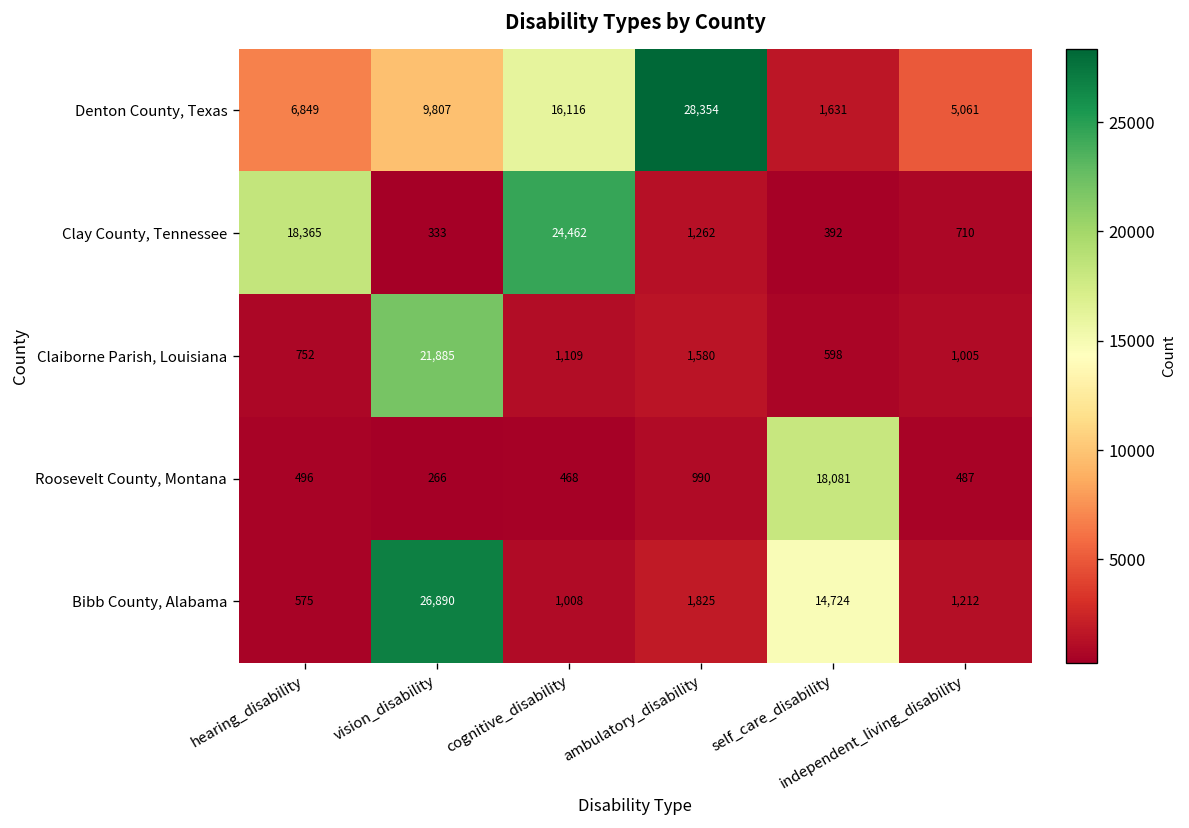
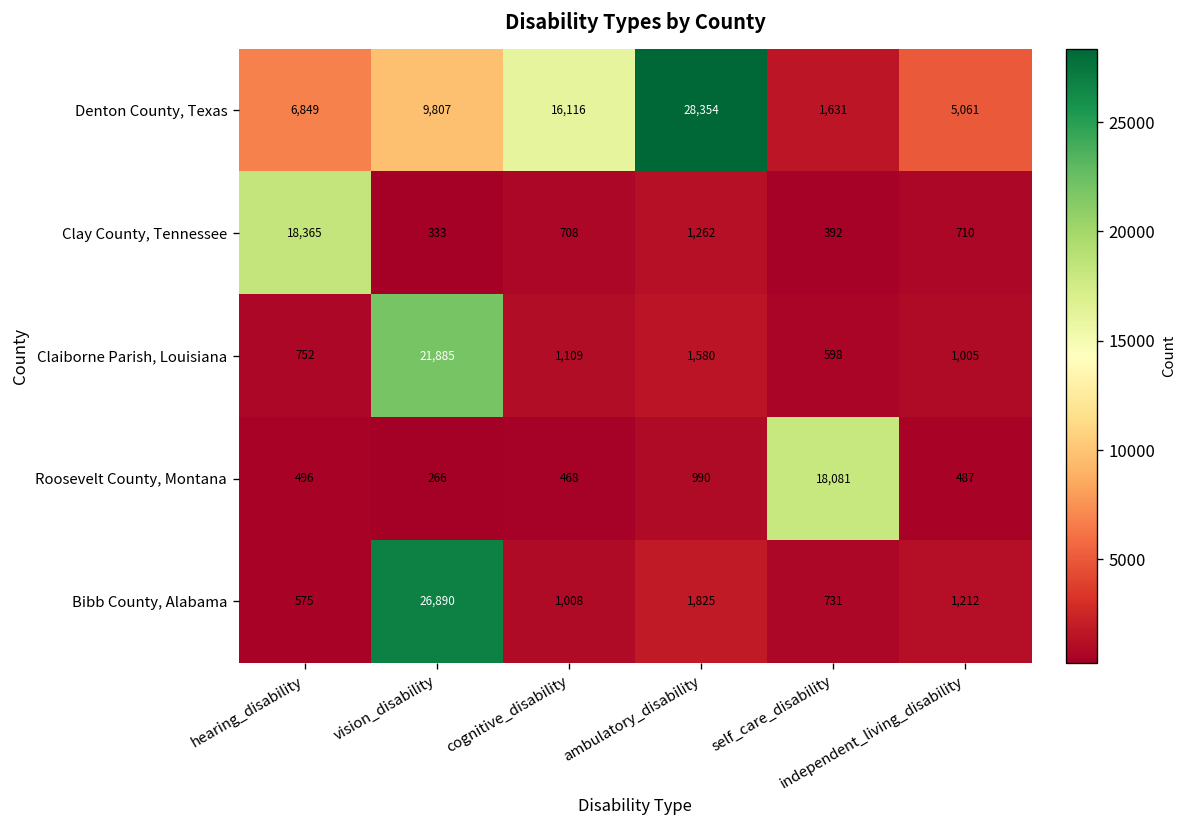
  {
    "Denton County, Texas": {
      "hearing_disability": "6,849",
      "vision_disability": "9,807",
      "cognitive_disability": "16,116",
      "ambulatory_disability": "28,354",
      "self_care_disability": "1,631",
      "independent_living_disability": "5,061"
    },
    "Clay County, Tennessee": {
      "hearing_disability": "18,365",
      "vision_disability": "333",
-     "cognitive_disability": "24,462",
+     "cognitive_disability": "708",
      "ambulatory_disability": "1,262",
      "self_care_disability": "392",
      "independent_living_disability": "710"
    },
    "Claiborne Parish, Louisiana": {
      "hearing_disability": "752",
      "vision_disability": "21,885",
      "cognitive_disability": "1,109",
      "ambulatory_disability": "1,580",
      "self_care_disability": "598",
      "independent_living_disability": "1,005"
    },
    "Roosevelt County, Montana": {
      "hearing_disability": "496",
      "vision_disability": "266",
      "cognitive_disability": "468",
      "ambulatory_disability": "990",
      "self_care_disability": "18,081",
      "independent_living_disability": "487"
    },
    "Bibb County, Alabama": {
      "hearing_disability": "575",
      "vision_disability": "26,890",
      "cognitive_disability": "1,008",
      "ambulatory_disability": "1,825",
-     "self_care_disability": "14,724",
+     "self_care_disability": "731",
      "independent_living_disability": "1,212"
    }
  }
